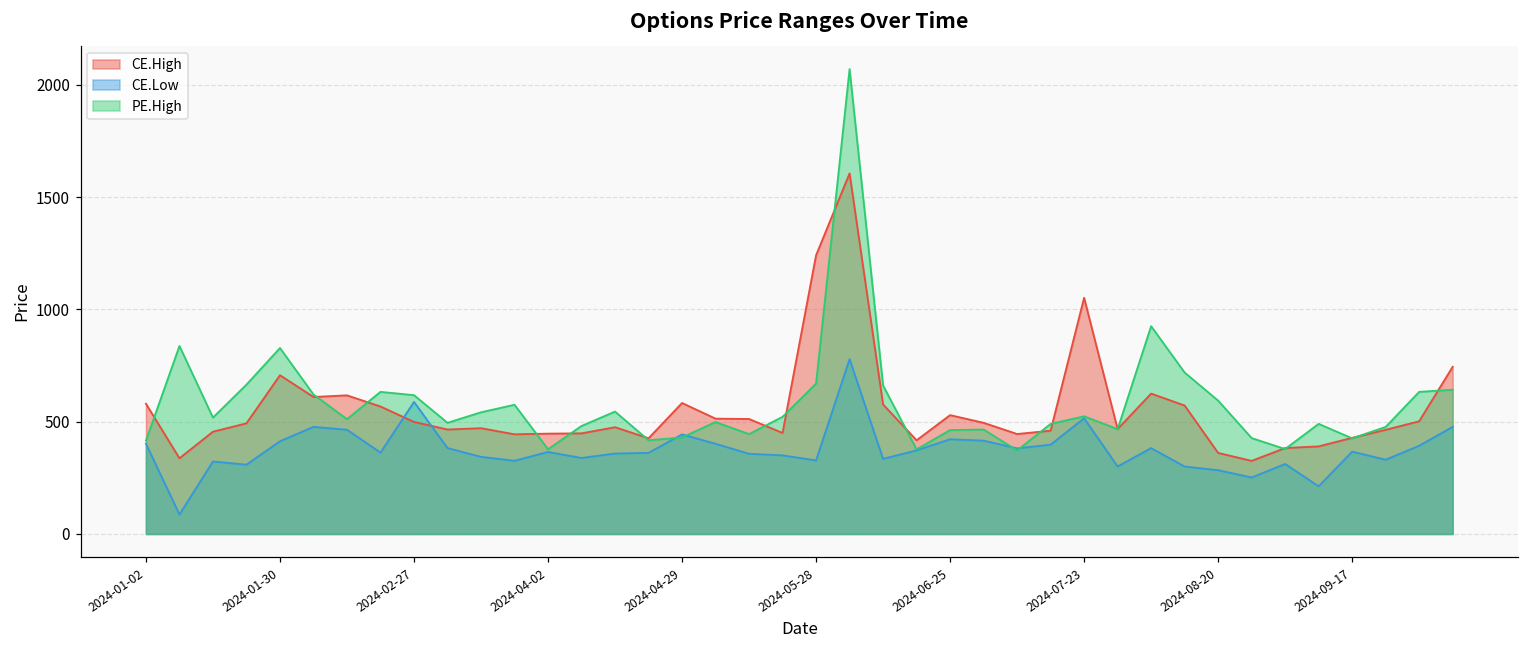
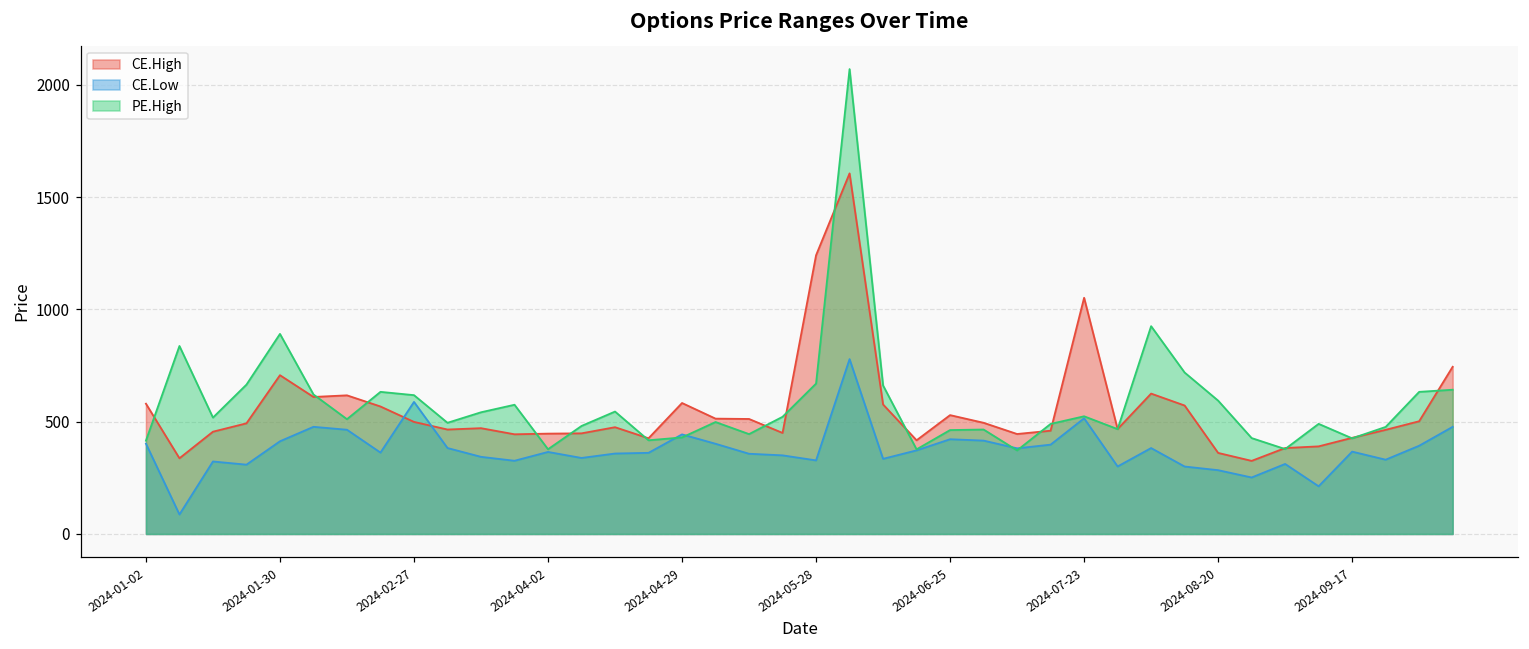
  {
    "CE.High": {
      "2024-01-02": 580,
      "2024-01-30": 710,
      "2024-02-27": 500,
      "2024-04-02": 450,
      "2024-04-29": 580,
      "2024-05-28": 1240,
      "2024-06-25": 530,
      "2024-07-23": 1050,
      "2024-08-20": 360
    },
    "CE.Low": {
      "2024-01-02": 400,
      "2024-01-30": 410,
      "2024-02-27": 590,
      "2024-04-29": 440,
      "2024-05-28": 330,
      "2024-06-25": 420,
      "2024-08-20": 280,
      "2024-09-17": 370
    },
    "PE.High": {
      "2024-01-02": 420,
-     "2024-01-30": 830,
+     "2024-01-30": 890,
      "2024-02-27": 620,
      "2024-04-29": 430,
      "2024-05-28": 670,
      "2024-06-25": 460,
      "2024-08-20": 590
    }
  }
